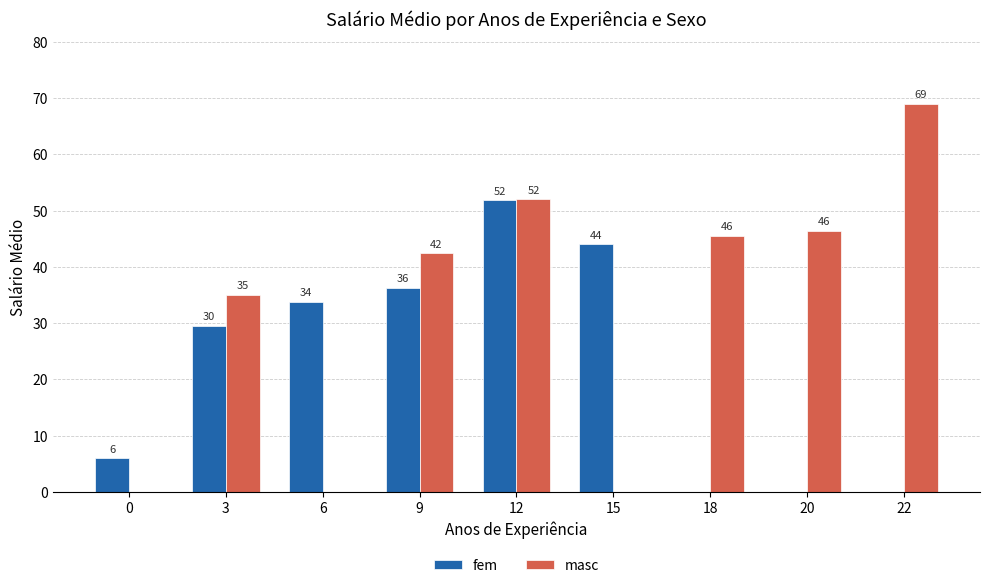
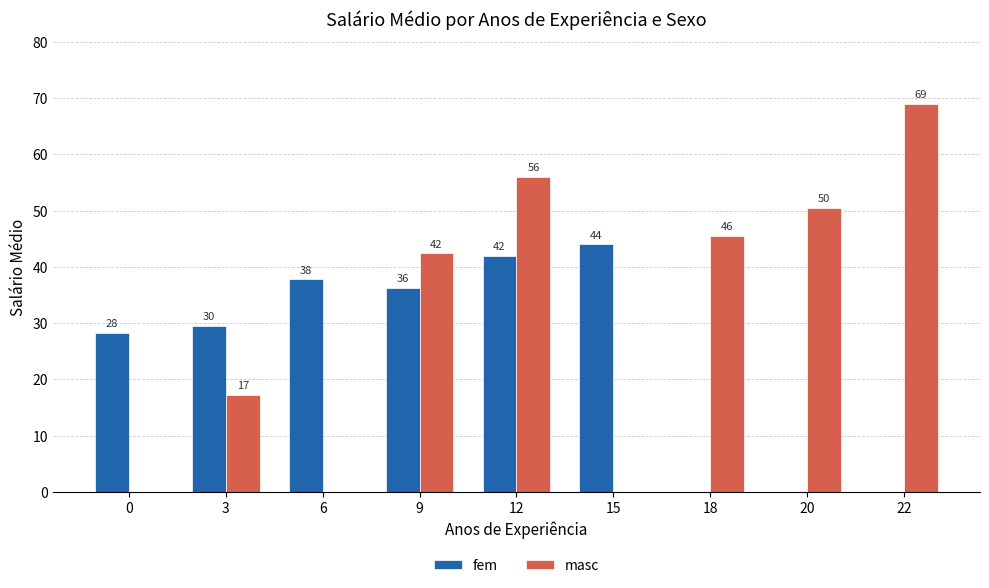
  {
    "fem": {
-     "0": 6,
+     "0": 28,
      "3": 30,
-     "6": 34,
+     "6": 38,
      "9": 36,
-     "12": 52,
+     "12": 42,
      "15": 44
    },
    "masc": {
-     "3": 35,
+     "3": 17,
      "9": 42,
-     "12": 52,
+     "12": 56,
      "18": 46,
-     "20": 46,
+     "20": 50,
      "22": 69
    }
  }
